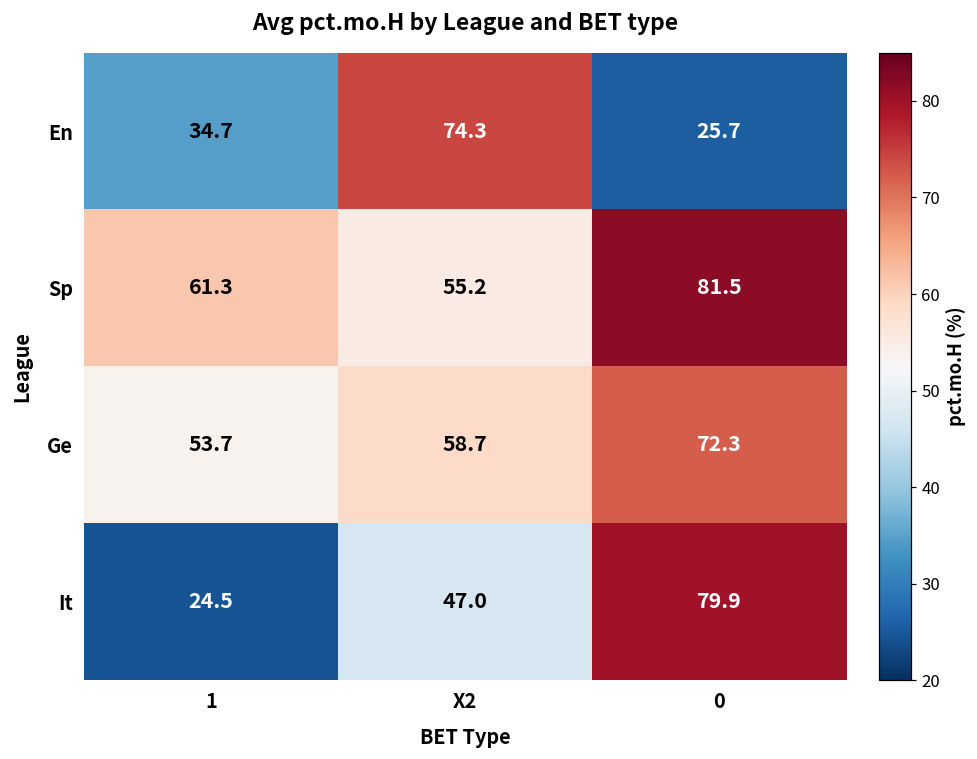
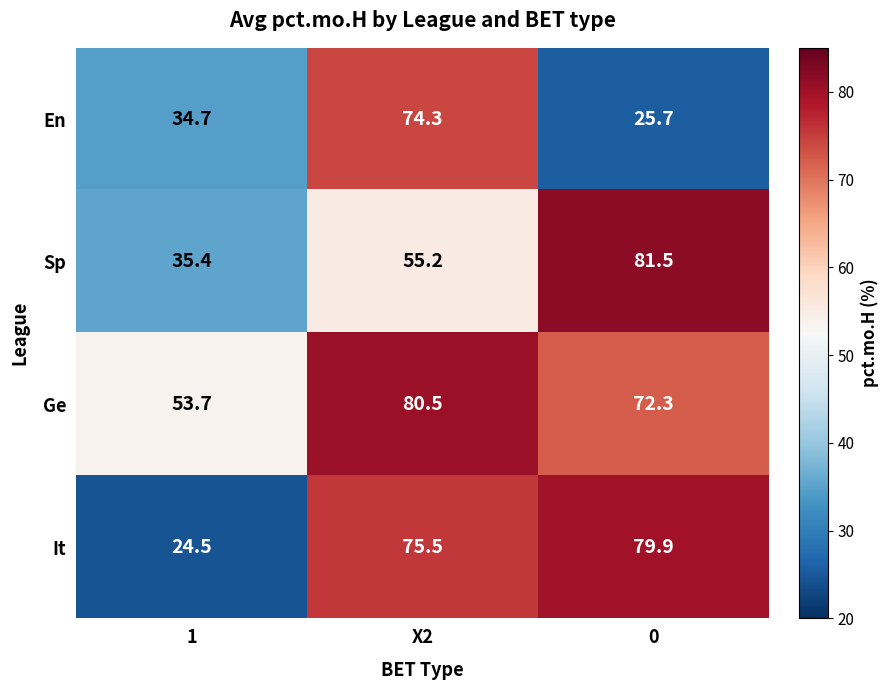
  {
    "En": {
      "1": 34.7,
      "X2": 74.3,
      "0": 25.7
    },
    "Sp": {
-     "1": 61.3,
+     "1": 35.4,
      "X2": 55.2,
      "0": 81.5
    },
    "Ge": {
      "1": 53.7,
-     "X2": 58.7,
+     "X2": 80.5,
      "0": 72.3
    },
    "It": {
      "1": 24.5,
-     "X2": 47.0,
+     "X2": 75.5,
      "0": 79.9
    }
  }
